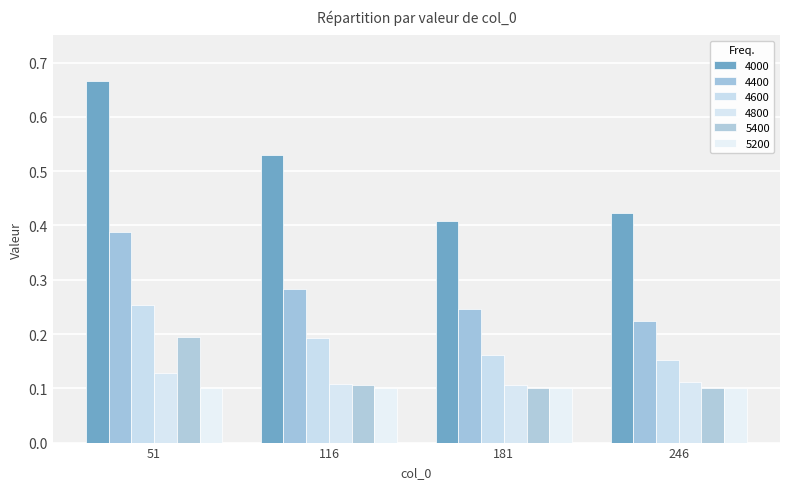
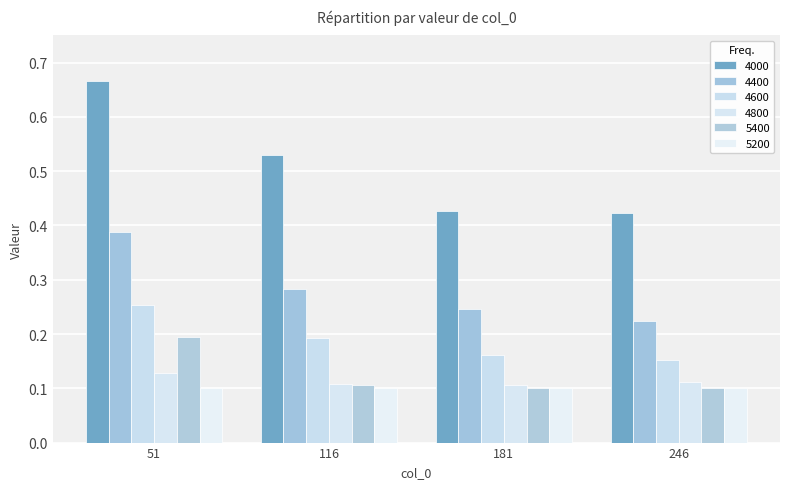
  {
    "4000": {
      "51": 0.67,
      "116": 0.53,
-     "181": 0.41,
+     "181": 0.43,
      "246": 0.42
    }
  }
